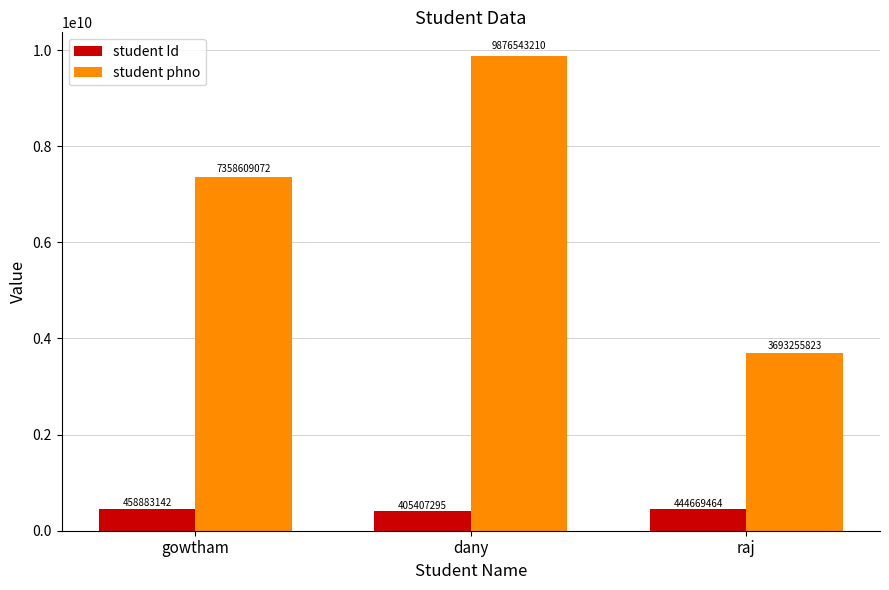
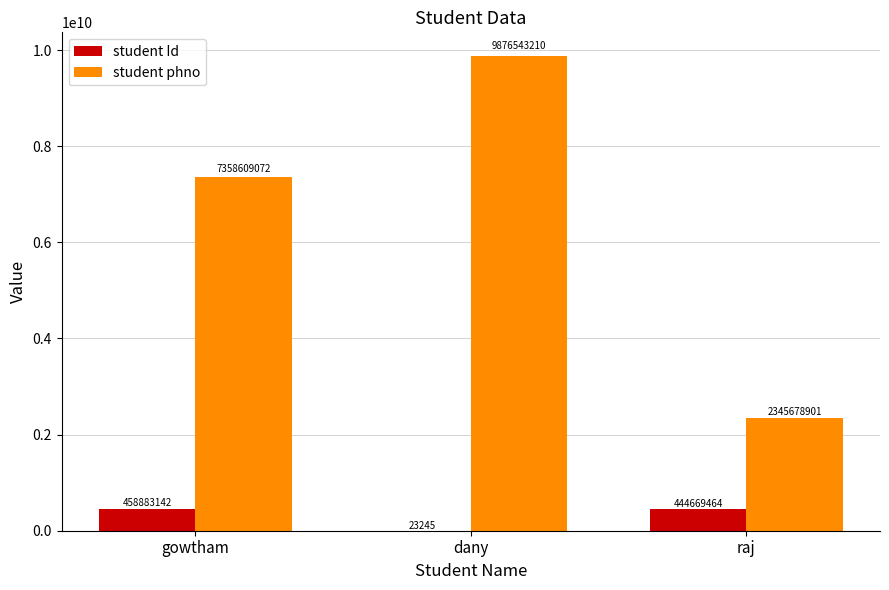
  {
    "student Id": {
      "gowtham": 458883142,
-     "dany": 405407295,
+     "dany": 23245,
      "raj": 444669464
    },
    "student phno": {
      "gowtham": 7358609072,
      "dany": 9876543210,
-     "raj": 3693255823
+     "raj": 2345678901
    }
  }
